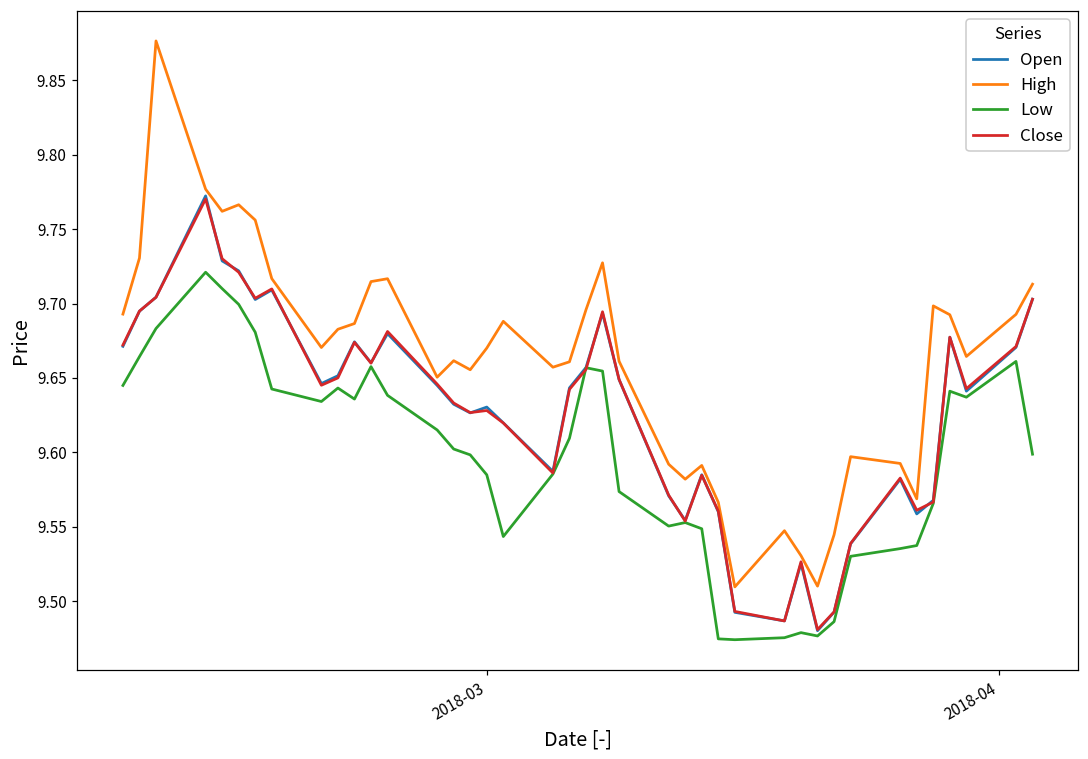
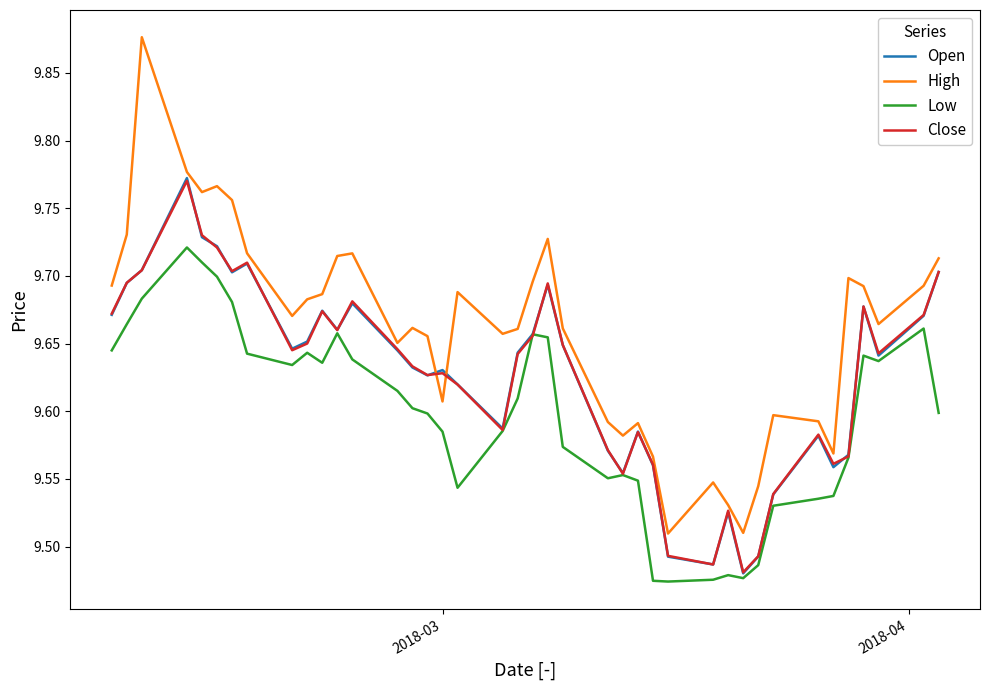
  {
    "Open": {
      "2018-03": 9.630
    },
    "High": {
-     "2018-03": 9.670
+     "2018-03": 9.607
    },
    "Low": {
      "2018-03": 9.585
    },
    "Close": {
      "2018-03": 9.628
    }
  }
